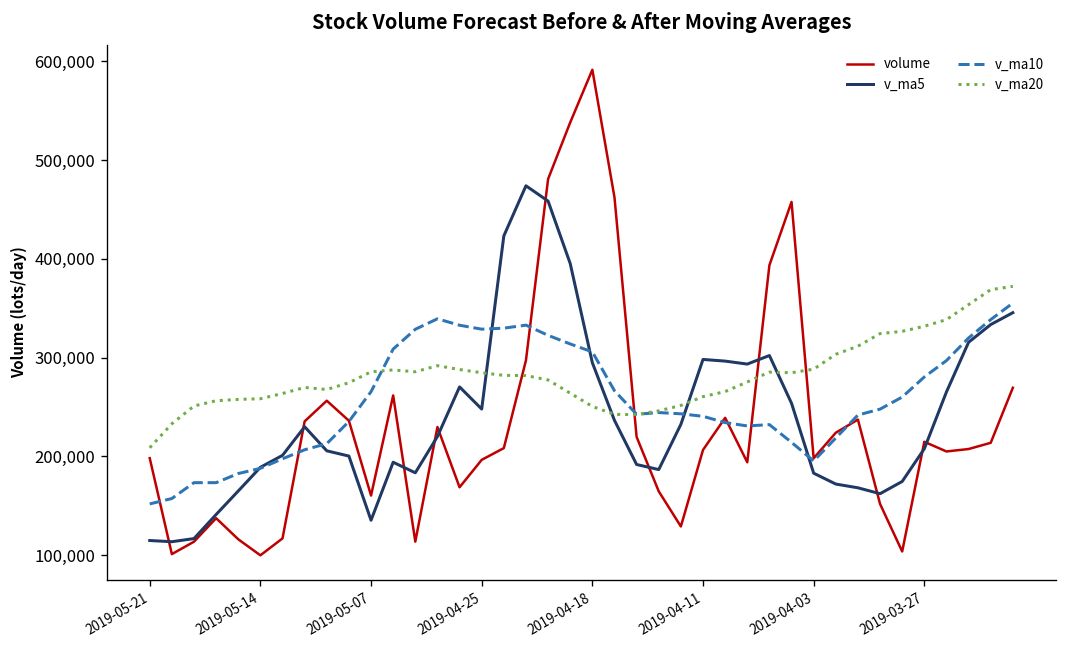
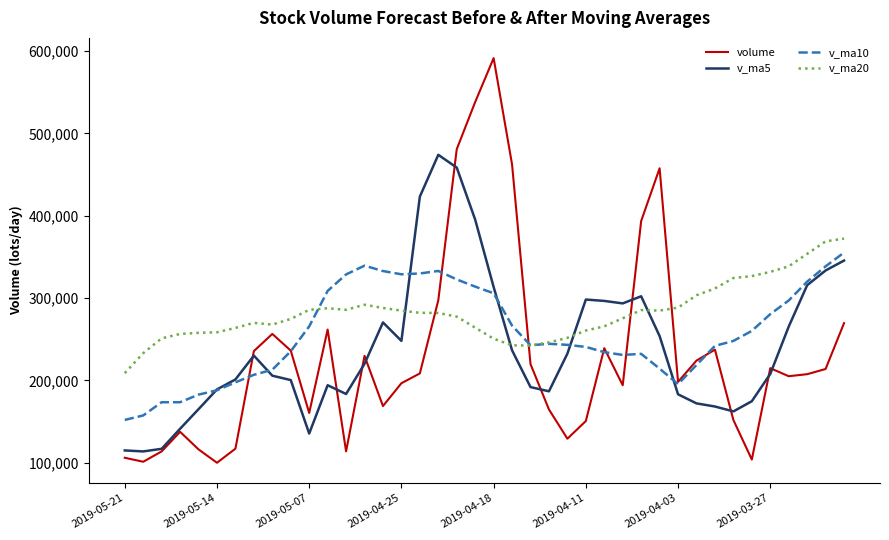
  {
    "volume": {
-     "2019-05-21": "200,000",
+     "2019-05-21": "110,000",
      "2019-05-14": "100,000",
      "2019-05-07": "160,000",
      "2019-04-25": "200,000",
      "2019-04-18": "590,000",
-     "2019-04-11": "210,000",
+     "2019-04-11": "150,000",
      "2019-03-27": "210,000"
    },
    "v_ma5": {
      "2019-05-21": "110,000",
      "2019-05-07": "140,000",
      "2019-04-25": "250,000",
-     "2019-04-18": "290,000",
+     "2019-04-18": "310,000",
      "2019-04-11": "300,000",
      "2019-04-03": "180,000",
      "2019-03-27": "210,000"
    },
    "v_ma10": {
      "2019-05-21": "150,000",
      "2019-05-07": "270,000",
      "2019-04-25": "330,000",
      "2019-04-18": "310,000",
      "2019-04-11": "240,000",
      "2019-03-27": "280,000"
    },
    "v_ma20": {
      "2019-05-21": "210,000",
      "2019-05-14": "260,000",
      "2019-05-07": "290,000",
      "2019-04-25": "280,000",
      "2019-04-18": "250,000",
      "2019-04-11": "260,000",
      "2019-04-03": "290,000",
      "2019-03-27": "330,000"
    }
  }
